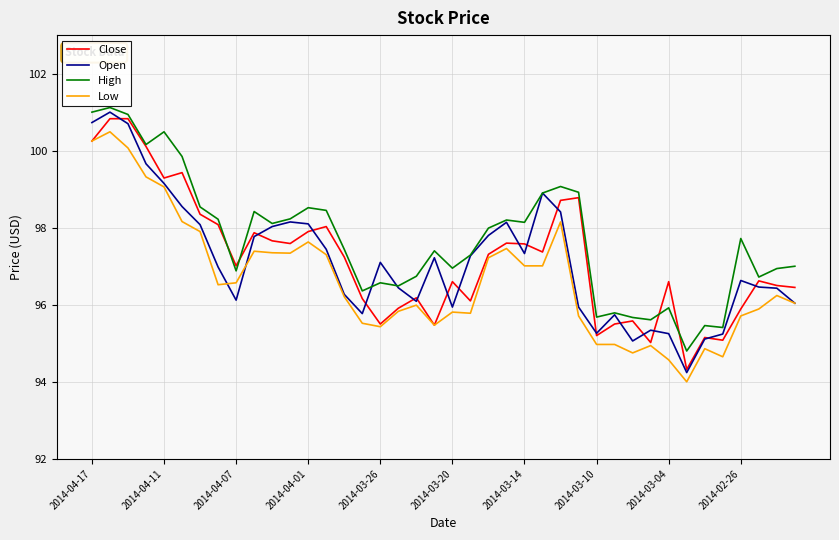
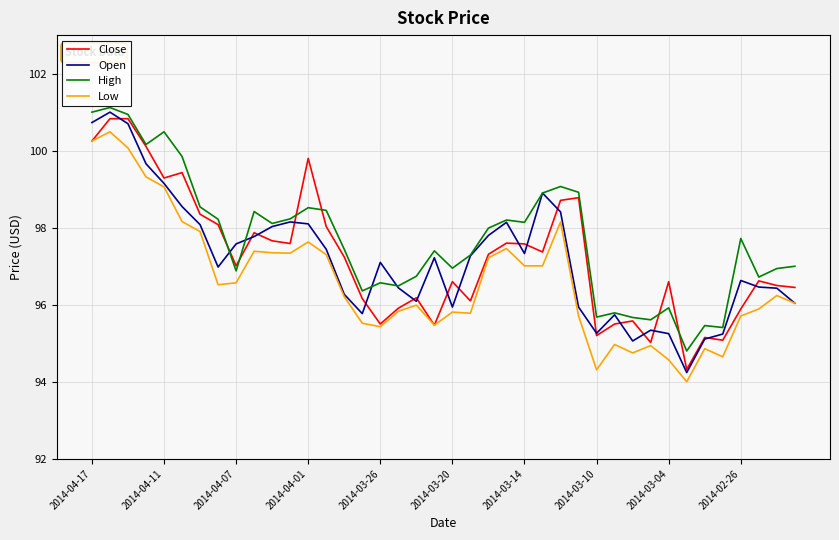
  {
    "Close": {
      "2014-04-11": 99.3,
      "2014-04-07": 97.0,
-     "2014-04-01": 97.9,
+     "2014-04-01": 99.8,
      "2014-03-26": 95.5,
      "2014-03-20": 96.6,
      "2014-03-14": 97.6,
      "2014-03-04": 96.6,
      "2014-02-26": 95.9
    },
    "Open": {
      "2014-04-17": 100.7,
      "2014-04-11": 99.2,
-     "2014-04-07": 96.1,
+     "2014-04-07": 97.6,
      "2014-04-01": 98.1,
      "2014-03-26": 97.1,
      "2014-03-20": 95.9,
      "2014-03-14": 97.3,
      "2014-03-04": 95.3,
      "2014-02-26": 96.6
    },
    "High": {
      "2014-04-17": 101.0,
      "2014-04-11": 100.5,
      "2014-04-07": 96.9,
      "2014-04-01": 98.5,
      "2014-03-26": 96.6,
      "2014-03-20": 97.0,
      "2014-03-14": 98.1,
      "2014-03-10": 95.7,
      "2014-03-04": 95.9,
      "2014-02-26": 97.7
    },
    "Low": {
      "2014-04-11": 99.1,
      "2014-04-07": 96.6,
      "2014-04-01": 97.6,
      "2014-03-26": 95.4,
      "2014-03-20": 95.8,
      "2014-03-14": 97.0,
-     "2014-03-10": 95.0,
+     "2014-03-10": 94.3,
      "2014-03-04": 94.6,
      "2014-02-26": 95.7
    }
  }
